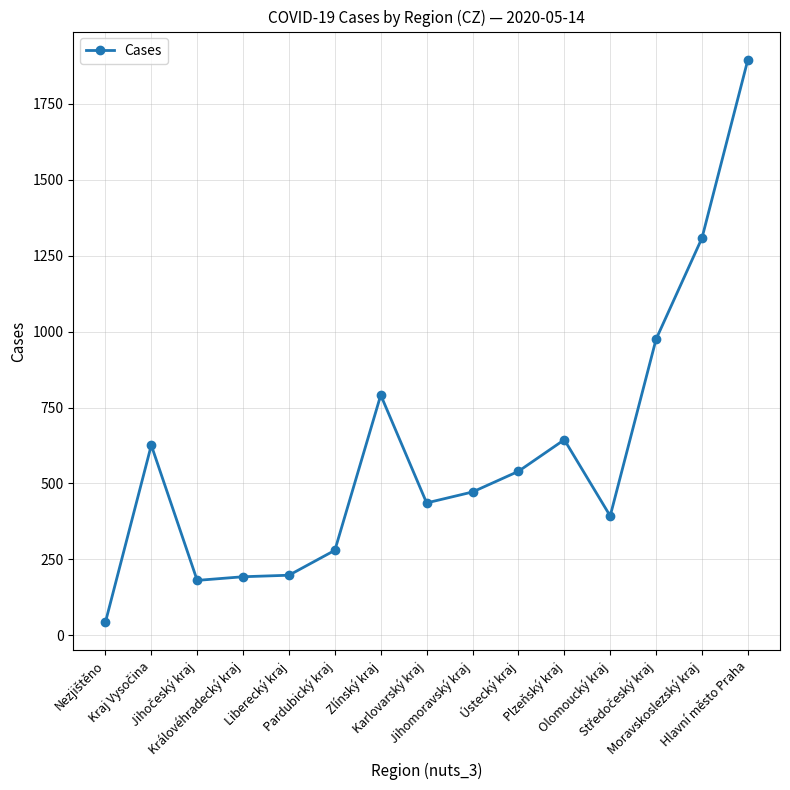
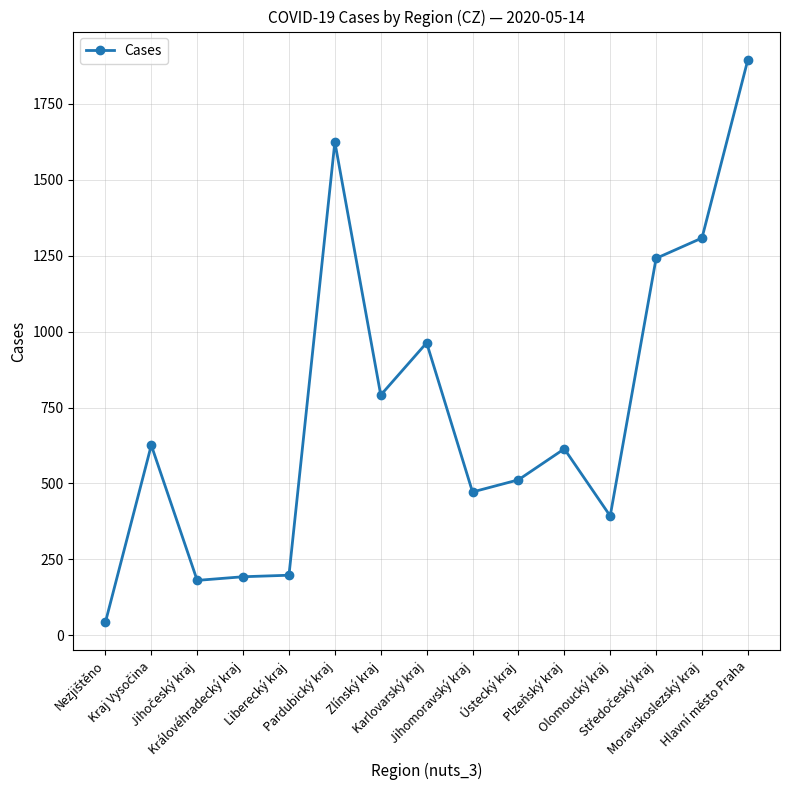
  {
    "Nezjištěno": 40,
    "Kraj Vysočina": 630,
    "Jihočeský kraj": 180,
    "Královéhradecký kraj": 190,
    "Liberecký kraj": 200,
-   "Pardubický kraj": 280,
+   "Pardubický kraj": 1620,
    "Zlínský kraj": 790,
-   "Karlovarský kraj": 440,
+   "Karlovarský kraj": 960,
    "Jihomoravský kraj": 470,
-   "Ústecký kraj": 540,
-   "Plzeňský kraj": 640,
+   "Ústecký kraj": 510,
+   "Plzeňský kraj": 610,
    "Olomoucký kraj": 390,
-   "Středočeský kraj": 980,
+   "Středočeský kraj": 1240,
    "Moravskoslezský kraj": 1310,
    "Hlavní město Praha": 1900
  }
